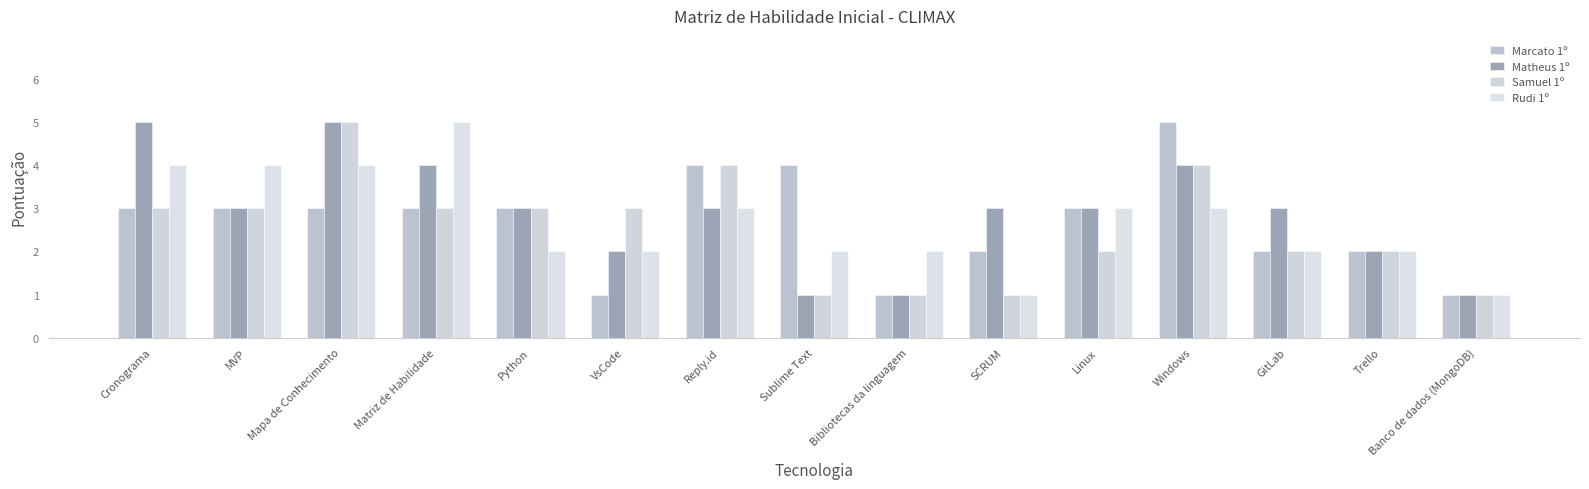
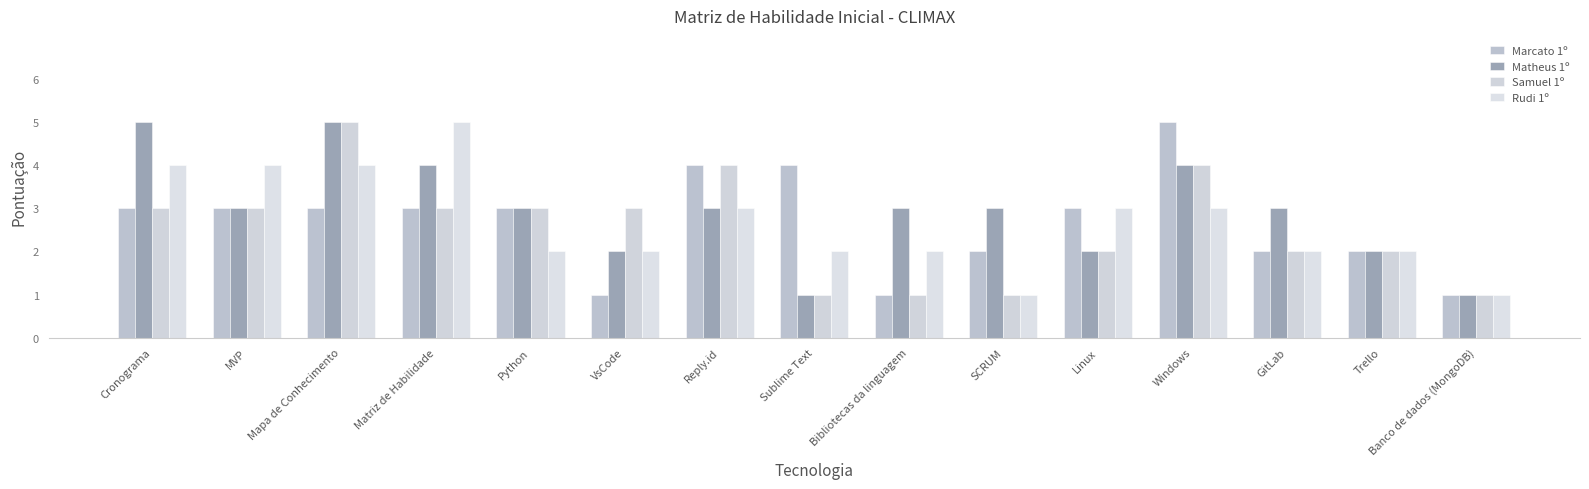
  {
    "Matheus 1º": {
      "Cronograma": 5,
      "MVP": 3,
      "Mapa de Conhecimento": 5,
      "Matriz de Habilidade": 4,
      "Python": 3,
      "VsCode": 2,
      "Reply.id": 3,
      "Sublime Text": 1,
-     "Bibliotecas da linguagem": 1,
+     "Bibliotecas da linguagem": 3,
      "SCRUM": 3,
-     "Linux": 3,
+     "Linux": 2,
      "Windows": 4,
      "GitLab": 3,
      "Trello": 2,
      "Banco de dados (MongoDB)": 1
    }
  }
